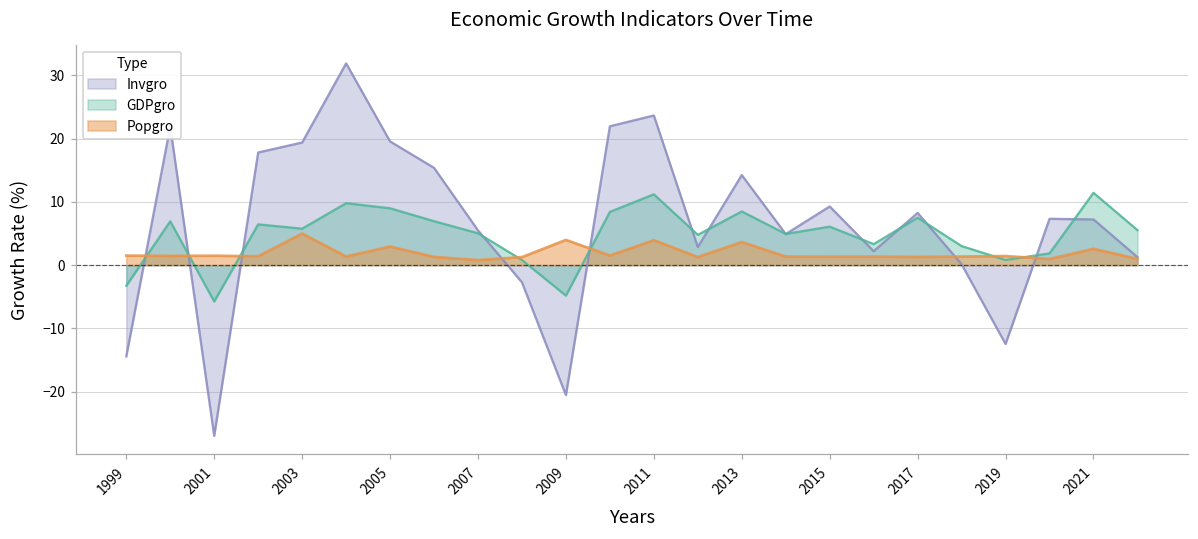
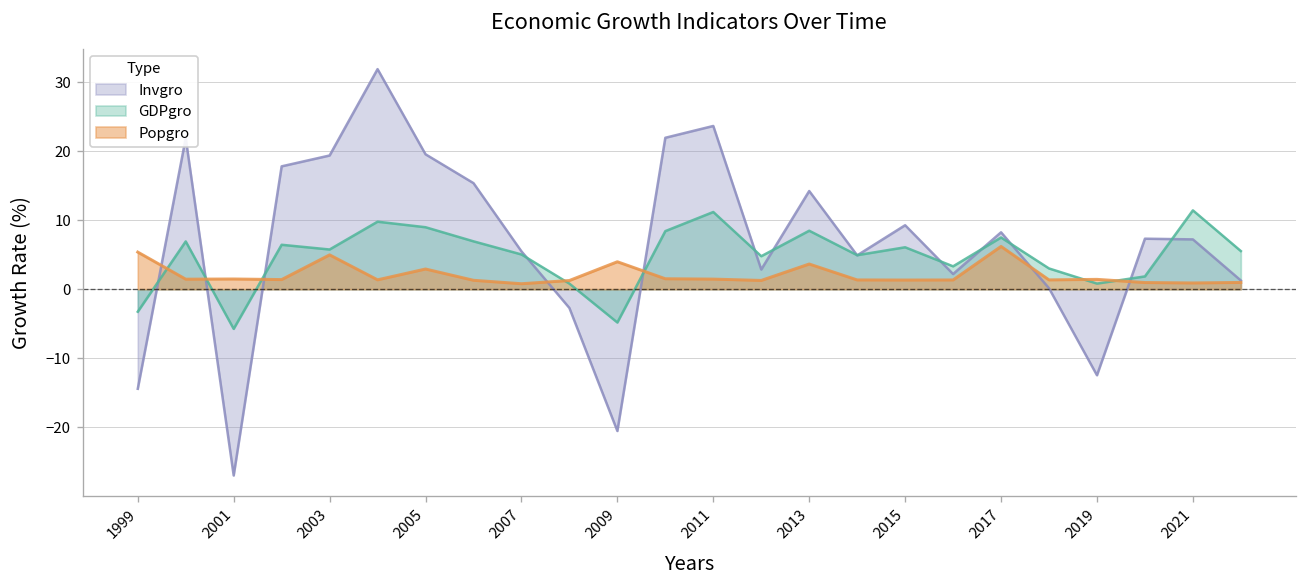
  {
    "Popgro": {
-     "1999": 2,
+     "1999": 5,
      "2001": 1,
      "2003": 5,
      "2005": 3,
      "2007": 1,
      "2009": 4,
-     "2011": 4,
+     "2011": 1,
      "2013": 4,
      "2015": 1,
-     "2017": 1,
+     "2017": 6,
      "2019": 1,
-     "2021": 3
+     "2021": 1
    }
  }
